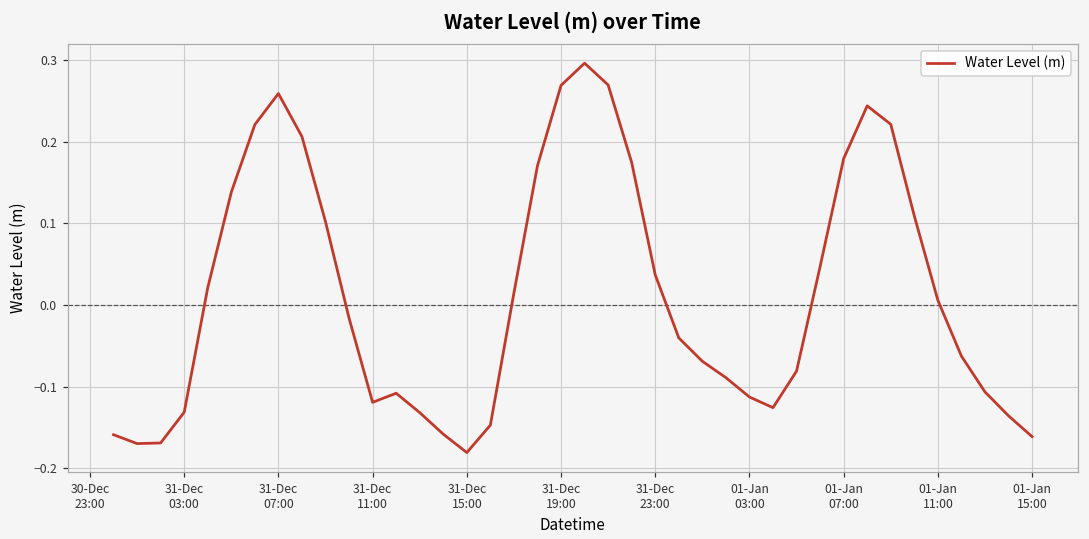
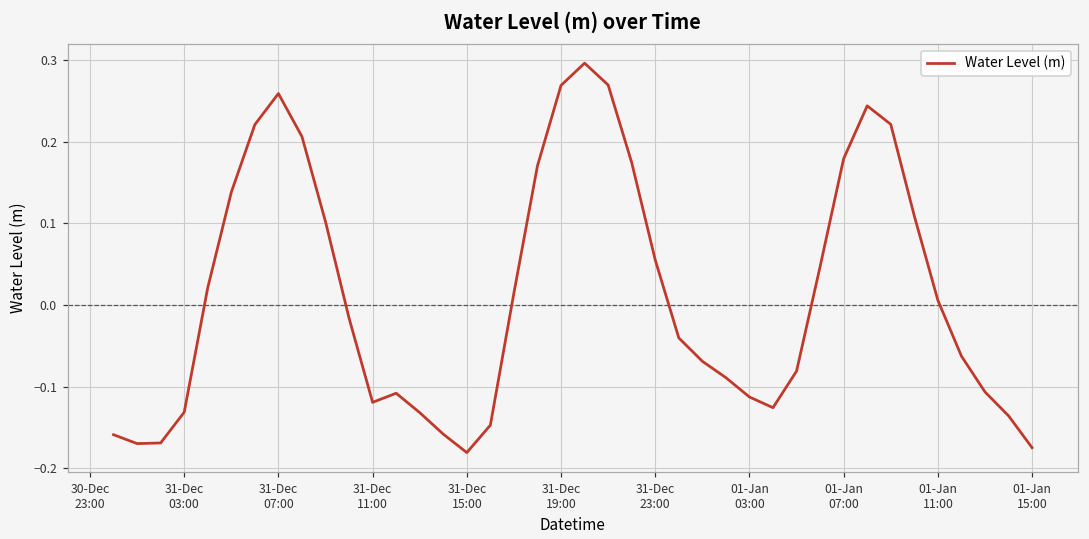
  {
    "31-Dec 03:00": -0.13,
    "31-Dec 07:00": 0.26,
    "31-Dec 11:00": -0.12,
    "31-Dec 15:00": -0.18,
    "31-Dec 19:00": 0.27,
-   "31-Dec 23:00": 0.04,
+   "31-Dec 23:00": 0.06,
    "01-Jan 03:00": -0.11,
    "01-Jan 07:00": 0.18,
    "01-Jan 11:00": 0.01,
-   "01-Jan 15:00": -0.16
+   "01-Jan 15:00": -0.17
  }
